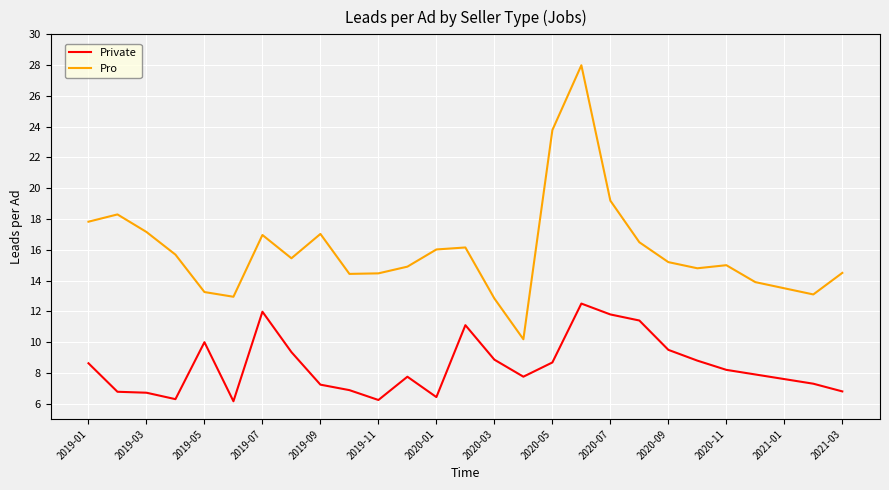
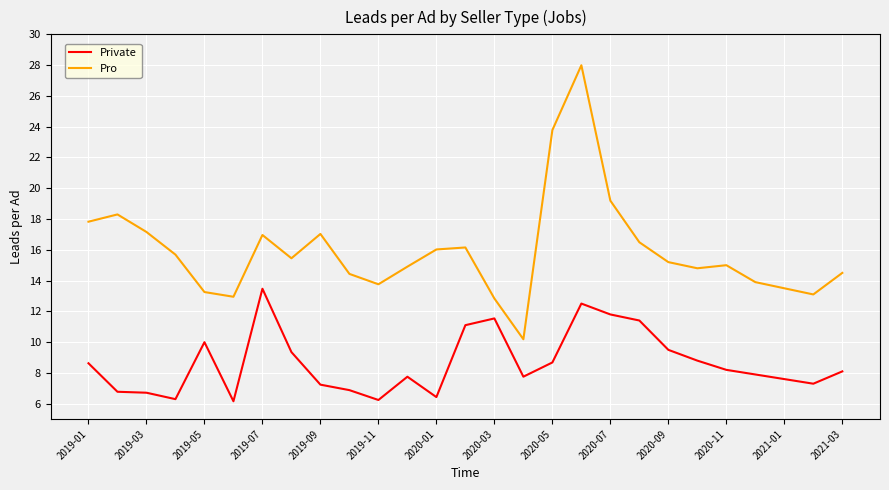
  {
    "Private": {
      "2019-01": 8.6,
      "2019-03": 6.7,
      "2019-05": 10.0,
-     "2019-07": 12.0,
+     "2019-07": 13.5,
      "2019-09": 7.2,
      "2019-11": 6.2,
      "2020-01": 6.4,
-     "2020-03": 8.9,
+     "2020-03": 11.5,
      "2020-05": 8.7,
      "2020-07": 11.8,
      "2020-09": 9.5,
      "2020-11": 8.2,
      "2021-01": 7.6,
-     "2021-03": 6.8
+     "2021-03": 8.1
    },
    "Pro": {
      "2019-01": 17.8,
      "2019-03": 17.2,
      "2019-05": 13.3,
      "2019-07": 17.0,
      "2019-09": 17.0,
-     "2019-11": 14.5,
+     "2019-11": 13.8,
      "2020-01": 16.0,
      "2020-03": 12.8,
      "2020-05": 23.8,
      "2020-07": 19.2,
      "2020-09": 15.2,
      "2020-11": 15.0,
      "2021-01": 13.5,
      "2021-03": 14.5
    }
  }
